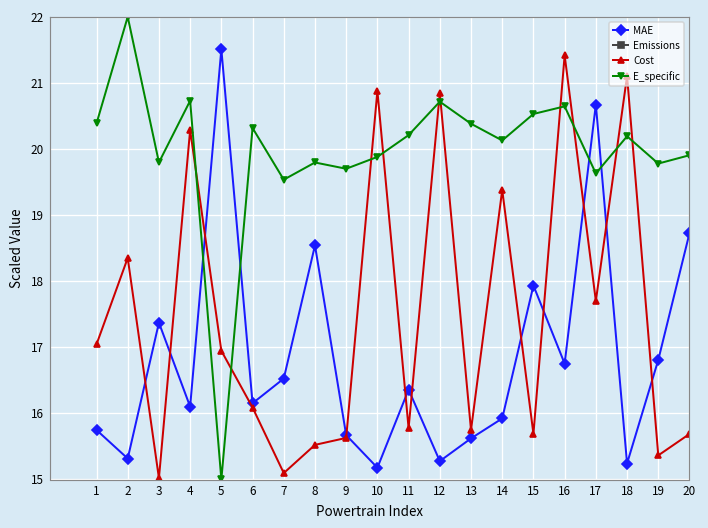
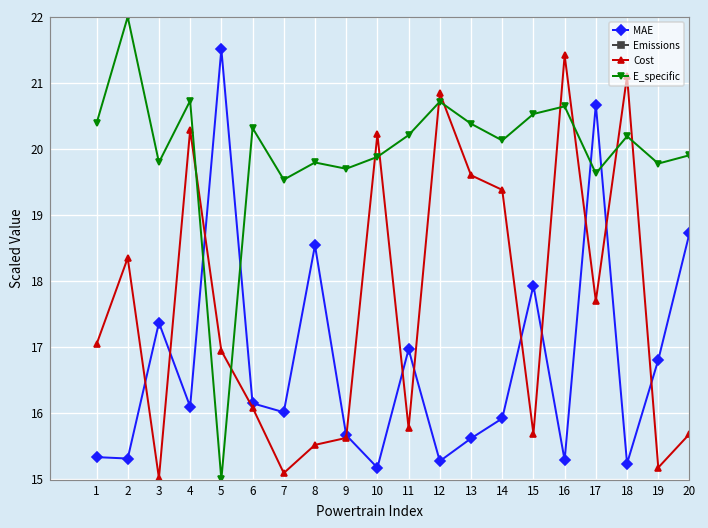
  {
    "MAE": {
-     "1": 15.7,
+     "1": 15.3,
      "2": 15.3,
      "3": 17.4,
      "4": 16.1,
      "5": 21.5,
      "6": 16.2,
-     "7": 16.5,
+     "7": 16.0,
      "8": 18.5,
      "10": 15.2,
-     "11": 16.4,
+     "11": 17.0,
      "12": 15.3,
      "13": 15.6,
      "14": 15.9,
      "15": 17.9,
-     "16": 16.8,
+     "16": 15.3,
      "17": 20.7,
      "18": 15.2,
      "19": 16.8,
      "20": 18.7
    },
    "Cost": {
      "1": 17.0,
      "2": 18.4,
      "3": 15.0,
      "4": 20.3,
      "5": 16.9,
      "6": 16.1,
      "7": 15.1,
      "8": 15.5,
-     "10": 20.9,
+     "10": 20.2,
      "11": 15.8,
      "12": 20.8,
-     "13": 15.7,
+     "13": 19.6,
      "14": 19.4,
      "15": 15.7,
      "16": 21.4,
      "17": 17.7,
-     "19": 15.4,
+     "19": 15.2,
      "20": 15.7
    },
    "E_specific": {
      "1": 20.4,
      "2": 22.0,
      "3": 19.8,
      "4": 20.7,
      "5": 15.0,
      "6": 20.3,
      "7": 19.5,
      "8": 19.8,
      "9": 19.7,
      "10": 19.9,
      "11": 20.2,
      "12": 20.7,
      "13": 20.4,
      "14": 20.1,
      "15": 20.5,
      "16": 20.6,
      "17": 19.6,
      "18": 20.2,
      "19": 19.8,
      "20": 19.9
    }
  }
